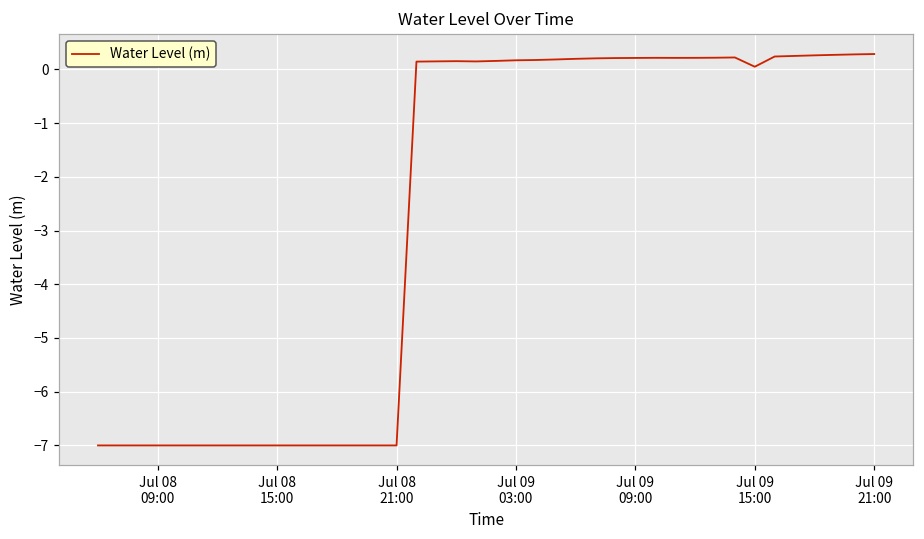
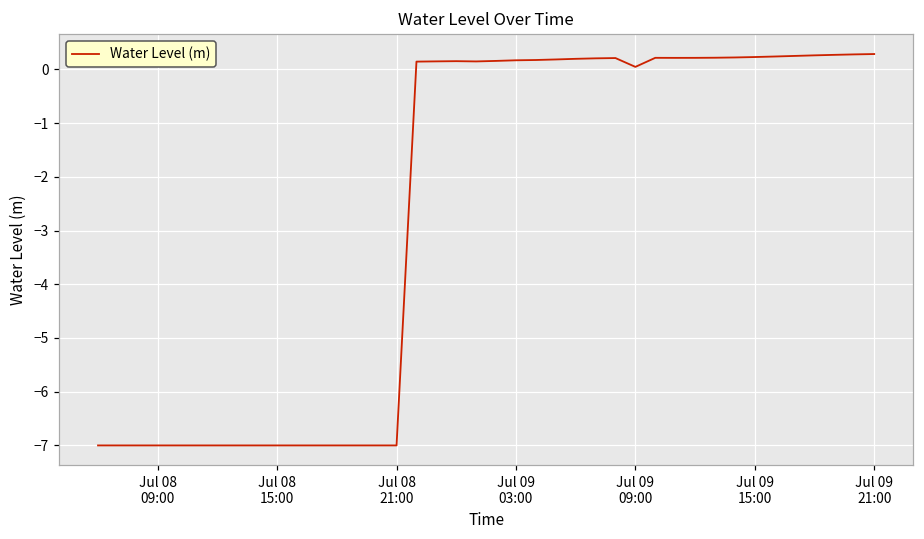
  {
    "Jul 08 09:00": -7.0,
    "Jul 08 15:00": -7.0,
    "Jul 08 21:00": -7.0,
    "Jul 09 03:00": 0.2,
-   "Jul 09 09:00": 0.2,
-   "Jul 09 15:00": 0.1,
+   "Jul 09 09:00": 0.0,
+   "Jul 09 15:00": 0.2,
    "Jul 09 21:00": 0.3
  }
